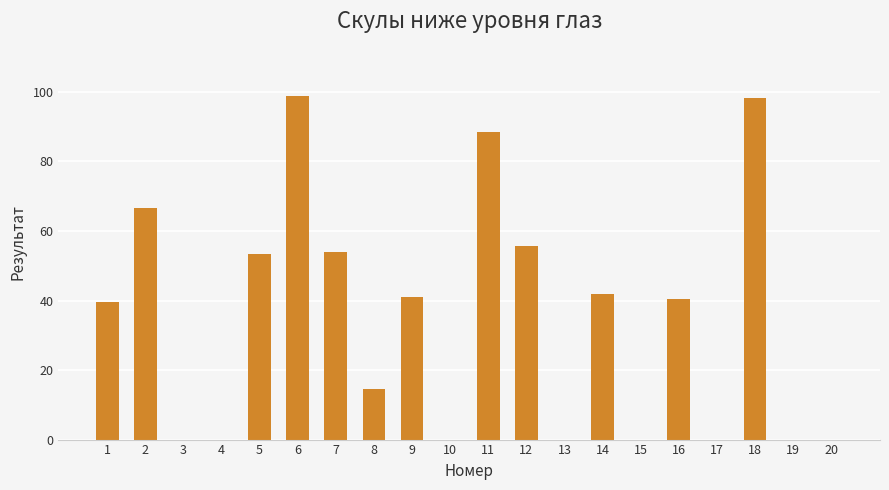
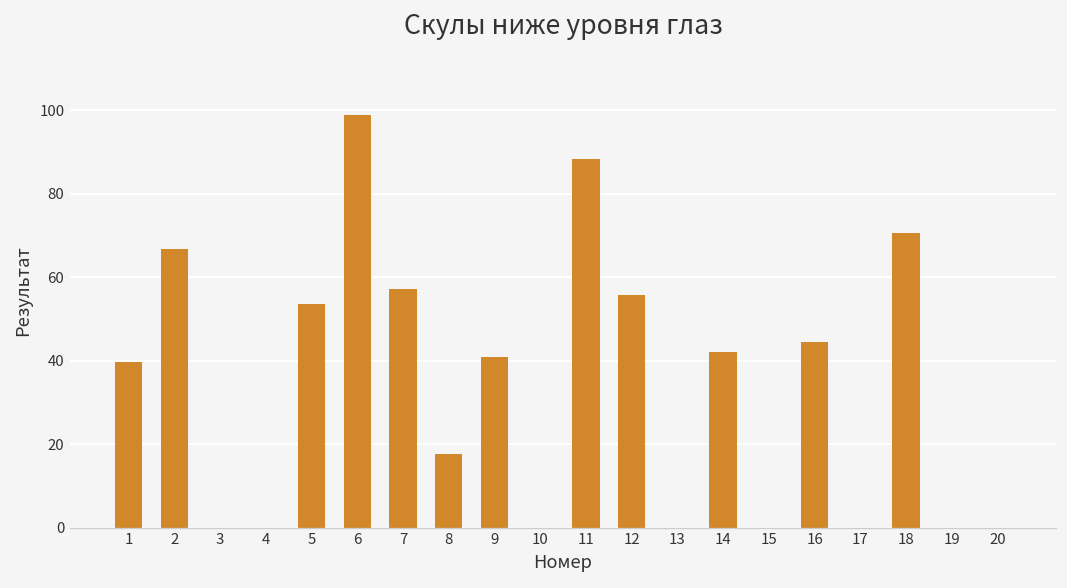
  {
    "1": 40,
    "2": 67,
    "3": 0,
    "4": 0,
    "5": 53,
    "6": 99,
-   "7": 54,
-   "8": 15,
+   "7": 57,
+   "8": 18,
    "9": 41,
    "10": 0,
    "11": 88,
    "12": 56,
    "13": 0,
    "14": 42,
    "15": 0,
-   "16": 41,
+   "16": 44,
    "17": 0,
-   "18": 98,
+   "18": 71,
    "19": 0,
    "20": 0
  }
